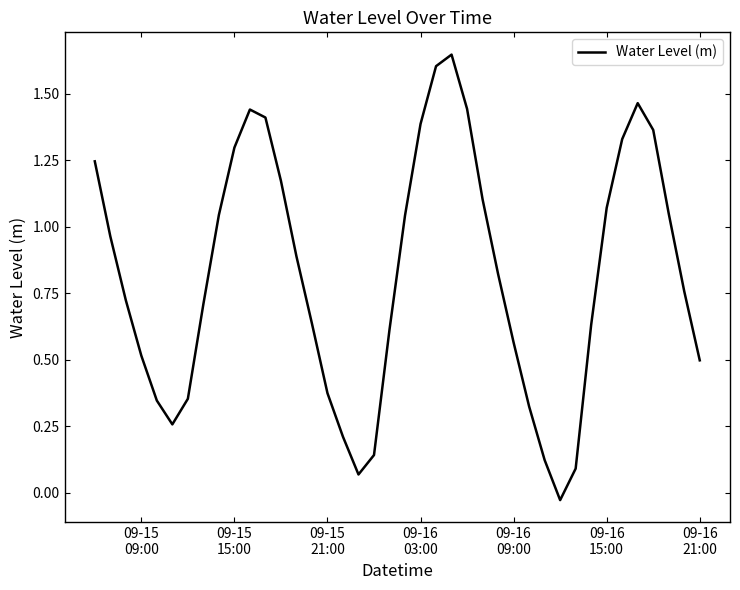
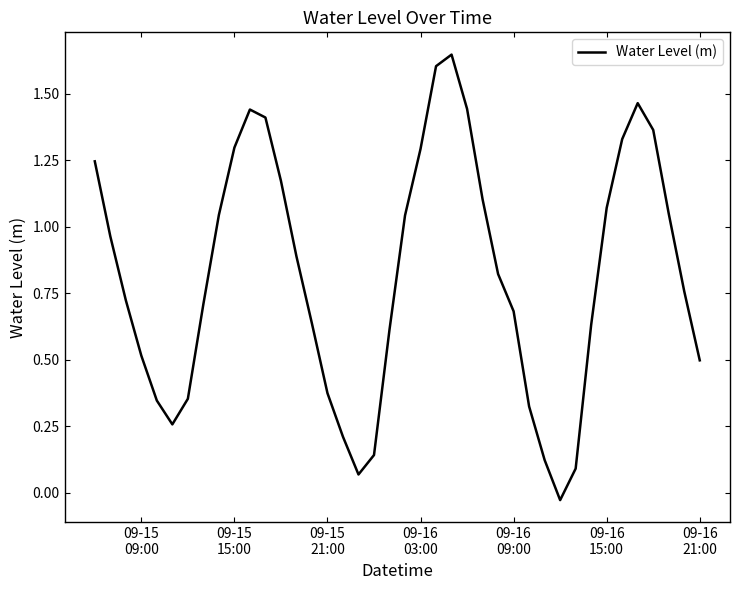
  {
    "09-15 09:00": 0.51,
    "09-15 15:00": 1.30,
    "09-15 21:00": 0.37,
-   "09-16 03:00": 1.39,
-   "09-16 09:00": 0.56,
+   "09-16 03:00": 1.29,
+   "09-16 09:00": 0.68,
    "09-16 15:00": 1.07,
    "09-16 21:00": 0.50
  }
